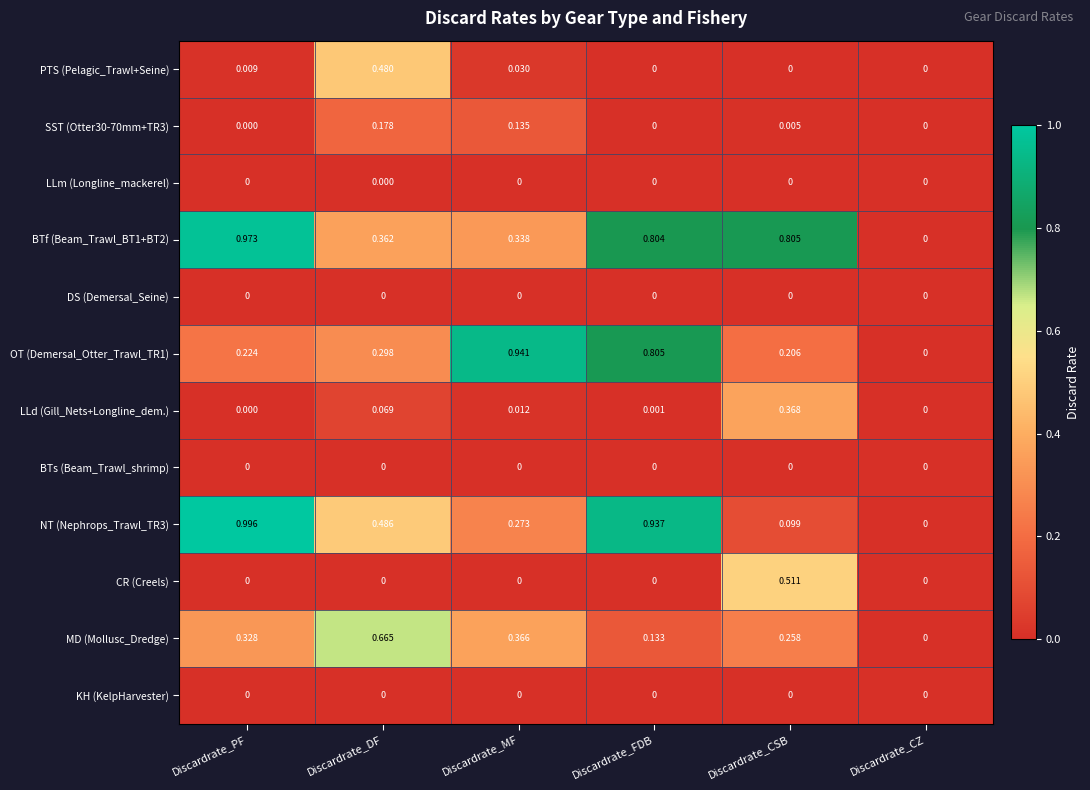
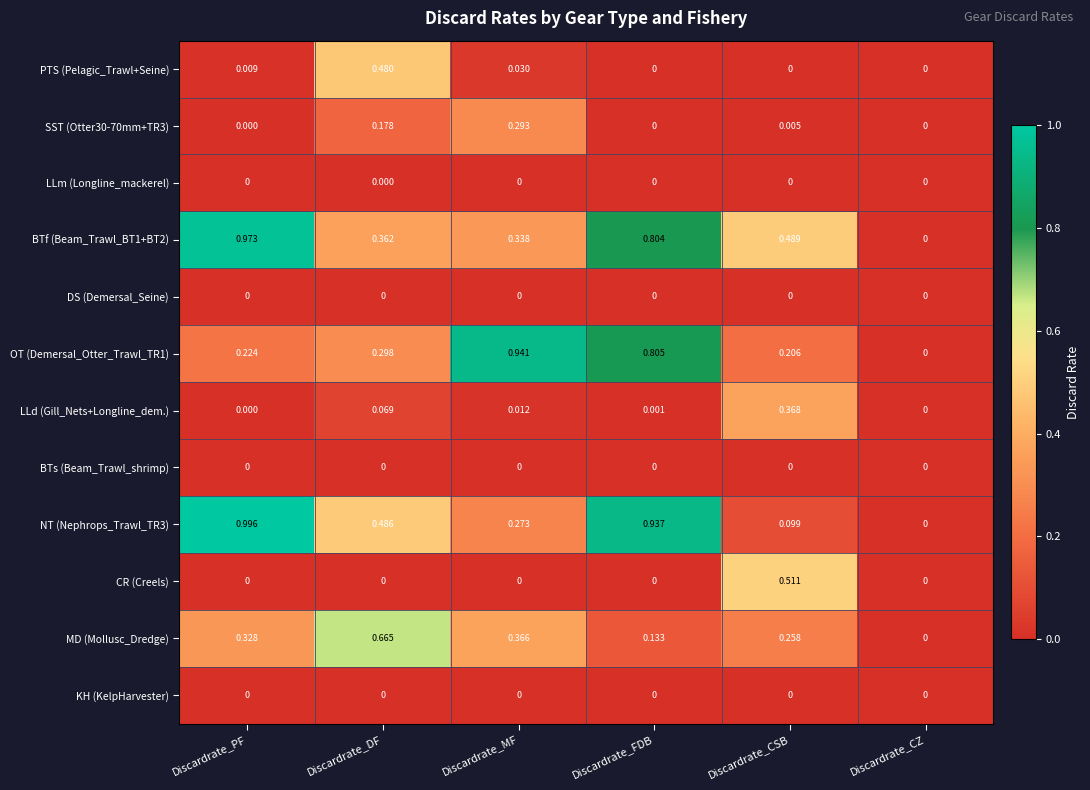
  {
    "PTS (Pelagic_Trawl+Seine)": {
      "Discardrate_PF": 0.009,
      "Discardrate_DF": 0.480,
      "Discardrate_MF": 0.030,
      "Discardrate_FDB": 0,
      "Discardrate_CSB": 0,
      "Discardrate_CZ": 0
    },
    "SST (Otter30-70mm+TR3)": {
      "Discardrate_PF": 0.000,
      "Discardrate_DF": 0.178,
-     "Discardrate_MF": 0.135,
+     "Discardrate_MF": 0.293,
      "Discardrate_FDB": 0,
      "Discardrate_CSB": 0.005,
      "Discardrate_CZ": 0
    },
    "LLm (Longline_mackerel)": {
      "Discardrate_PF": 0,
      "Discardrate_DF": 0.000,
      "Discardrate_MF": 0,
      "Discardrate_FDB": 0,
      "Discardrate_CSB": 0,
      "Discardrate_CZ": 0
    },
    "BTf (Beam_Trawl_BT1+BT2)": {
      "Discardrate_PF": 0.973,
      "Discardrate_DF": 0.362,
      "Discardrate_MF": 0.338,
      "Discardrate_FDB": 0.804,
-     "Discardrate_CSB": 0.805,
+     "Discardrate_CSB": 0.489,
      "Discardrate_CZ": 0
    },
    "DS (Demersal_Seine)": {
      "Discardrate_PF": 0,
      "Discardrate_DF": 0,
      "Discardrate_MF": 0,
      "Discardrate_FDB": 0,
      "Discardrate_CSB": 0,
      "Discardrate_CZ": 0
    },
    "OT (Demersal_Otter_Trawl_TR1)": {
      "Discardrate_PF": 0.224,
      "Discardrate_DF": 0.298,
      "Discardrate_MF": 0.941,
      "Discardrate_FDB": 0.805,
      "Discardrate_CSB": 0.206,
      "Discardrate_CZ": 0
    },
    "LLd (Gill_Nets+Longline_dem.)": {
      "Discardrate_PF": 0.000,
      "Discardrate_DF": 0.069,
      "Discardrate_MF": 0.012,
      "Discardrate_FDB": 0.001,
      "Discardrate_CSB": 0.368,
      "Discardrate_CZ": 0
    },
    "BTs (Beam_Trawl_shrimp)": {
      "Discardrate_PF": 0,
      "Discardrate_DF": 0,
      "Discardrate_MF": 0,
      "Discardrate_FDB": 0,
      "Discardrate_CSB": 0,
      "Discardrate_CZ": 0
    },
    "NT (Nephrops_Trawl_TR3)": {
      "Discardrate_PF": 0.996,
      "Discardrate_DF": 0.486,
      "Discardrate_MF": 0.273,
      "Discardrate_FDB": 0.937,
      "Discardrate_CSB": 0.099,
      "Discardrate_CZ": 0
    },
    "CR (Creels)": {
      "Discardrate_PF": 0,
      "Discardrate_DF": 0,
      "Discardrate_MF": 0,
      "Discardrate_FDB": 0,
      "Discardrate_CSB": 0.511,
      "Discardrate_CZ": 0
    },
    "MD (Mollusc_Dredge)": {
      "Discardrate_PF": 0.328,
      "Discardrate_DF": 0.665,
      "Discardrate_MF": 0.366,
      "Discardrate_FDB": 0.133,
      "Discardrate_CSB": 0.258,
      "Discardrate_CZ": 0
    },
    "KH (KelpHarvester)": {
      "Discardrate_PF": 0,
      "Discardrate_DF": 0,
      "Discardrate_MF": 0,
      "Discardrate_FDB": 0,
      "Discardrate_CSB": 0,
      "Discardrate_CZ": 0
    }
  }
